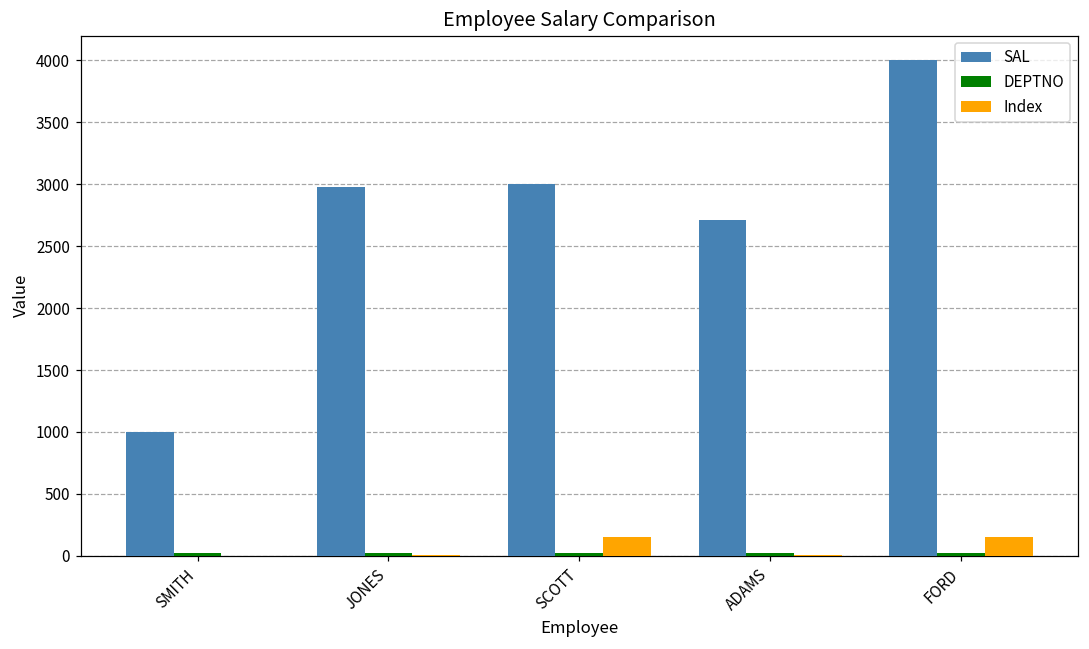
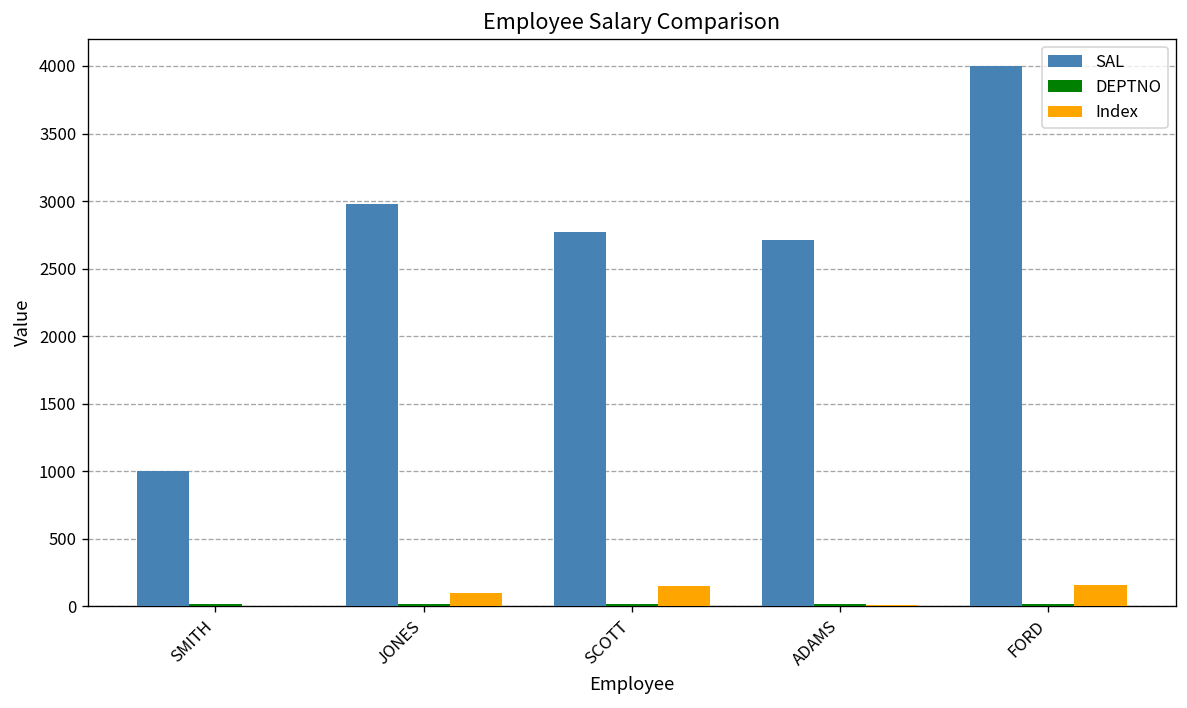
  {
    "SAL": {
      "SMITH": 1000,
      "JONES": 2980,
-     "SCOTT": 3000,
+     "SCOTT": 2770,
      "ADAMS": 2710,
      "FORD": 4000
    },
    "Index": {
      "SMITH": 0,
-     "JONES": 0,
+     "JONES": 100,
      "SCOTT": 150,
      "FORD": 160
    }
  }
